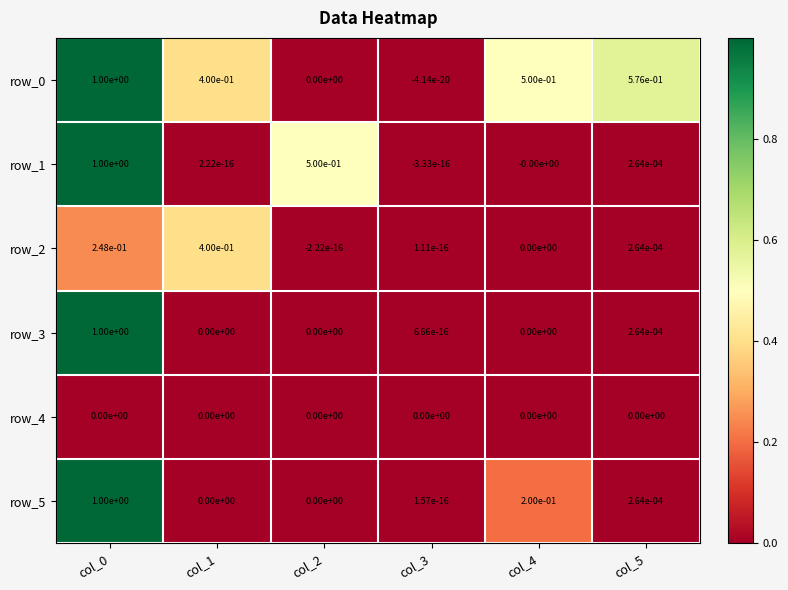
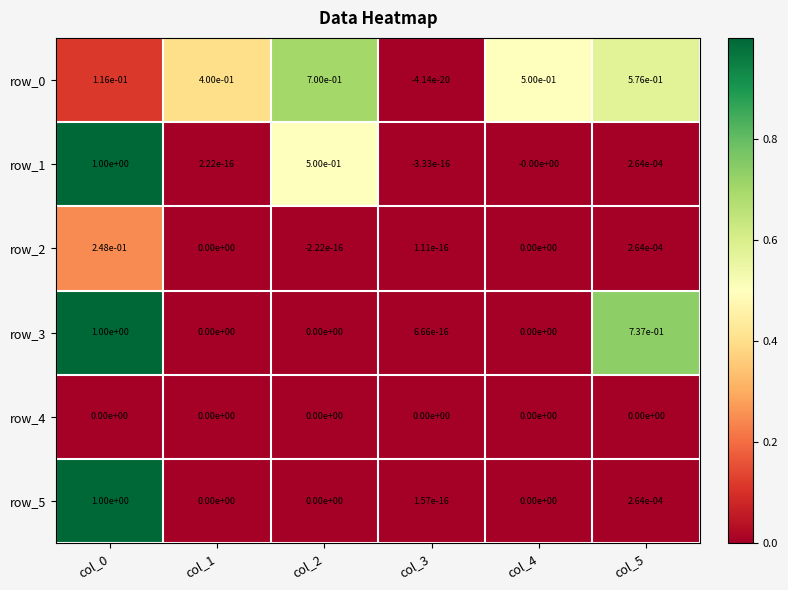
  {
    "row_0": {
-     "col_0": "1.00e+00",
+     "col_0": "1.16e-01",
      "col_1": "4.00e-01",
-     "col_2": "0.00e+00",
+     "col_2": "7.00e-01",
      "col_3": "-4.14e-20",
      "col_4": "5.00e-01",
      "col_5": "5.76e-01"
    },
    "row_1": {
      "col_0": "1.00e+00",
      "col_1": "2.22e-16",
      "col_2": "5.00e-01",
      "col_3": "-3.33e-16",
      "col_4": "-0.00e+00",
      "col_5": "2.64e-04"
    },
    "row_2": {
      "col_0": "2.48e-01",
-     "col_1": "4.00e-01",
+     "col_1": "0.00e+00",
      "col_2": "-2.22e-16",
      "col_3": "1.11e-16",
      "col_4": "0.00e+00",
      "col_5": "2.64e-04"
    },
    "row_3": {
      "col_0": "1.00e+00",
      "col_1": "0.00e+00",
      "col_2": "0.00e+00",
      "col_3": "6.66e-16",
      "col_4": "0.00e+00",
-     "col_5": "2.64e-04"
+     "col_5": "7.37e-01"
    },
    "row_4": {
      "col_0": "0.00e+00",
      "col_1": "0.00e+00",
      "col_2": "0.00e+00",
      "col_3": "0.00e+00",
      "col_4": "0.00e+00",
      "col_5": "0.00e+00"
    },
    "row_5": {
      "col_0": "1.00e+00",
      "col_1": "0.00e+00",
      "col_2": "0.00e+00",
      "col_3": "1.57e-16",
-     "col_4": "2.00e-01",
+     "col_4": "0.00e+00",
      "col_5": "2.64e-04"
    }
  }
